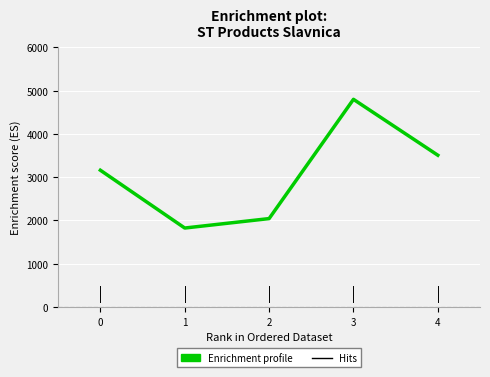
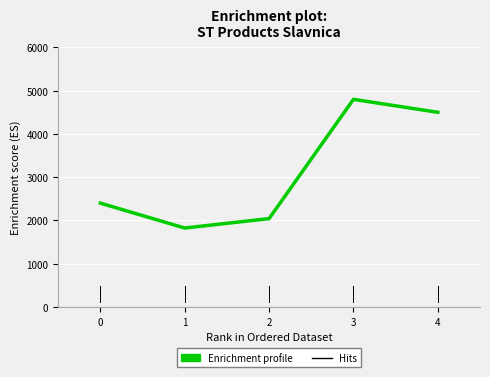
  {
-   "0": 3200,
+   "0": 2400,
    "1": 1800,
    "2": 2000,
    "3": 4800,
-   "4": 3500
+   "4": 4500
  }
